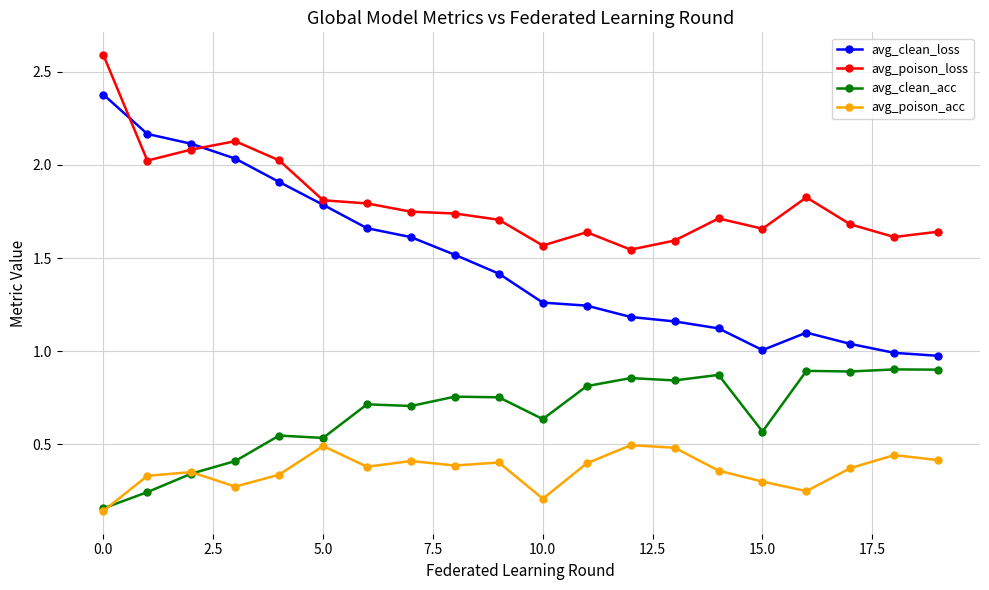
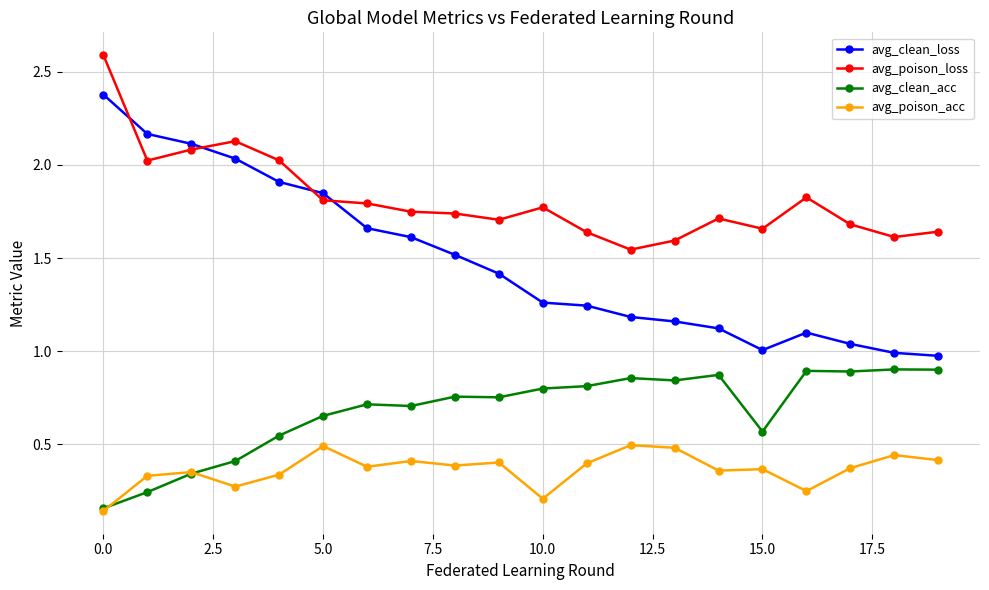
  {
    "avg_clean_loss": {
      "0.0": 2.38,
-     "5.0": 1.79,
+     "5.0": 1.85,
      "10.0": 1.26,
      "15.0": 1.01
    },
    "avg_poison_loss": {
      "0.0": 2.59,
      "5.0": 1.81,
-     "10.0": 1.57,
+     "10.0": 1.77,
      "15.0": 1.66
    },
    "avg_clean_acc": {
      "0.0": 0.15,
-     "5.0": 0.53,
-     "10.0": 0.63,
+     "5.0": 0.65,
+     "10.0": 0.80,
      "15.0": 0.57
    },
    "avg_poison_acc": {
      "0.0": 0.14,
      "5.0": 0.49,
      "10.0": 0.21,
-     "15.0": 0.30
+     "15.0": 0.37
    }
  }
